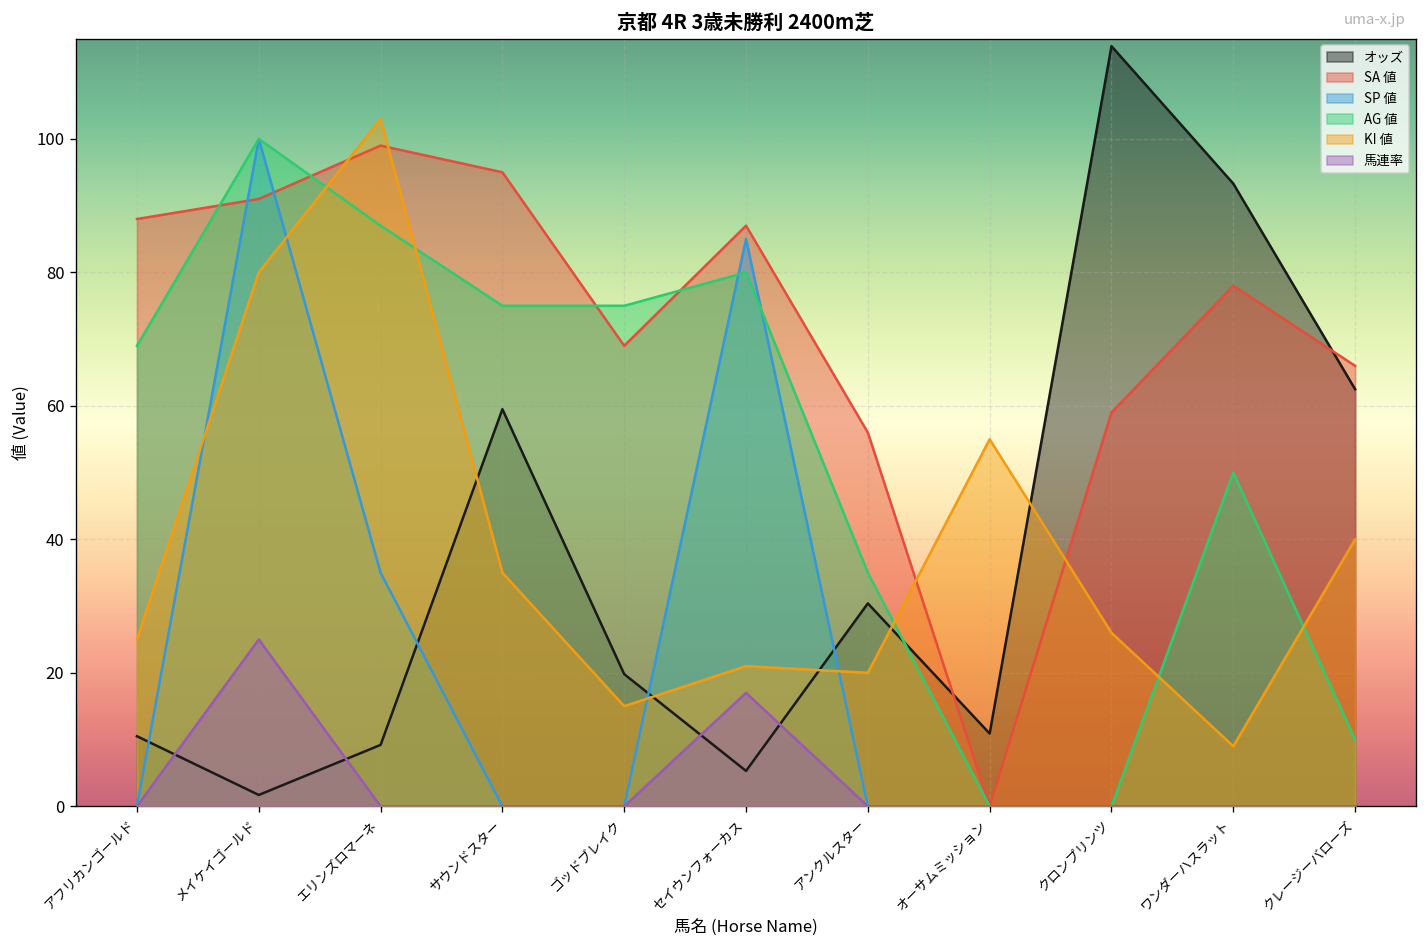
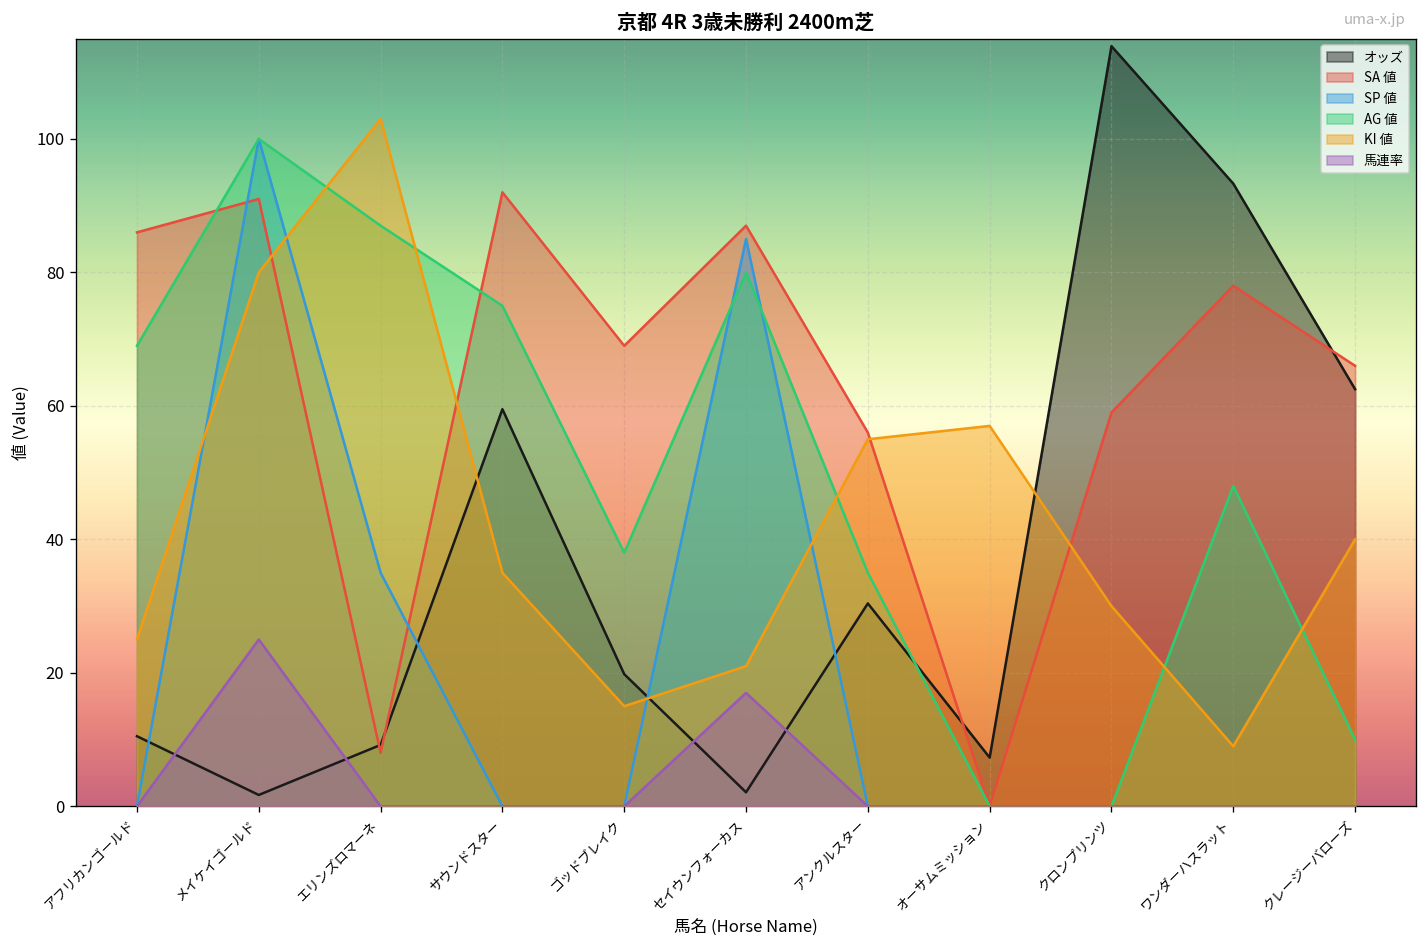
  {
    "オッズ": {
      "アフリカンゴールド": 11,
      "メイケイゴールド": 2,
      "エリンズロマーネ": 9,
      "サウンドスター": 60,
      "ゴッドブレイク": 20,
-     "セイウンフォーカス": 5,
+     "セイウンフォーカス": 2,
      "アンクルスター": 30,
-     "オーサムミッション": 11,
+     "オーサムミッション": 7,
      "クロンプリンツ": 114,
      "ワンダーハスラット": 93,
      "クレージーバローズ": 63
    },
    "SA 値": {
-     "アフリカンゴールド": 88,
+     "アフリカンゴールド": 86,
      "メイケイゴールド": 91,
-     "エリンズロマーネ": 99,
-     "サウンドスター": 95,
+     "エリンズロマーネ": 8,
+     "サウンドスター": 92,
      "ゴッドブレイク": 69,
      "セイウンフォーカス": 87,
      "アンクルスター": 56,
      "クロンプリンツ": 59,
      "ワンダーハスラット": 78,
      "クレージーバローズ": 66
    },
    "SP 値": {
      "エリンズロマーネ": 35,
      "セイウンフォーカス": 85
    },
    "AG 値": {
      "アフリカンゴールド": 69,
      "エリンズロマーネ": 87,
      "サウンドスター": 75,
-     "ゴッドブレイク": 75,
+     "ゴッドブレイク": 38,
      "セイウンフォーカス": 80,
      "アンクルスター": 35,
-     "ワンダーハスラット": 50,
+     "ワンダーハスラット": 48,
      "クレージーバローズ": 10
    },
    "KI 値": {
      "アフリカンゴールド": 25,
      "メイケイゴールド": 80,
      "エリンズロマーネ": 103,
      "サウンドスター": 35,
      "ゴッドブレイク": 15,
      "セイウンフォーカス": 21,
-     "アンクルスター": 20,
-     "オーサムミッション": 55,
-     "クロンプリンツ": 26,
+     "アンクルスター": 55,
+     "オーサムミッション": 57,
+     "クロンプリンツ": 30,
      "ワンダーハスラット": 9,
      "クレージーバローズ": 40
    },
    "馬連率": {
      "メイケイゴールド": 25,
      "エリンズロマーネ": 0,
      "セイウンフォーカス": 17
    }
  }
